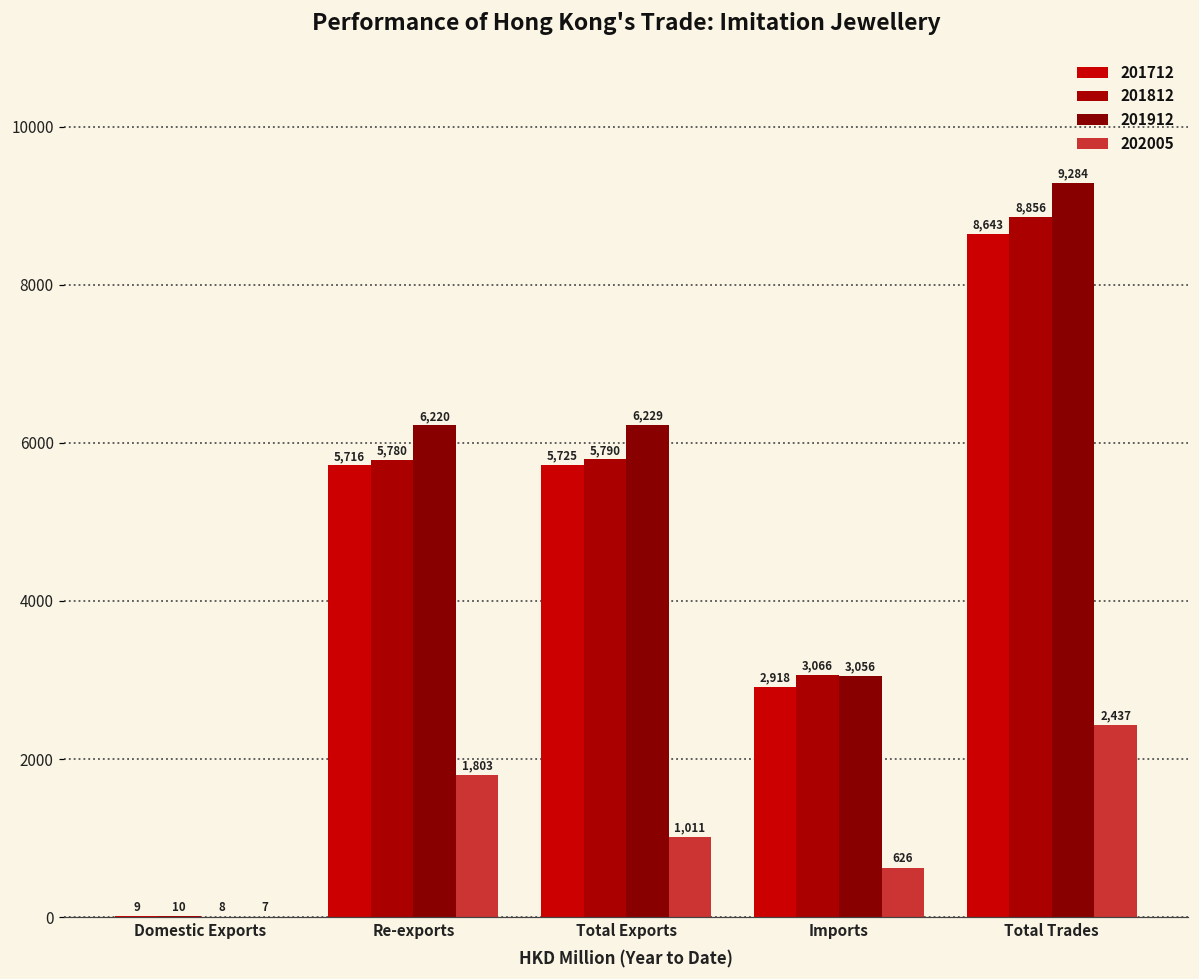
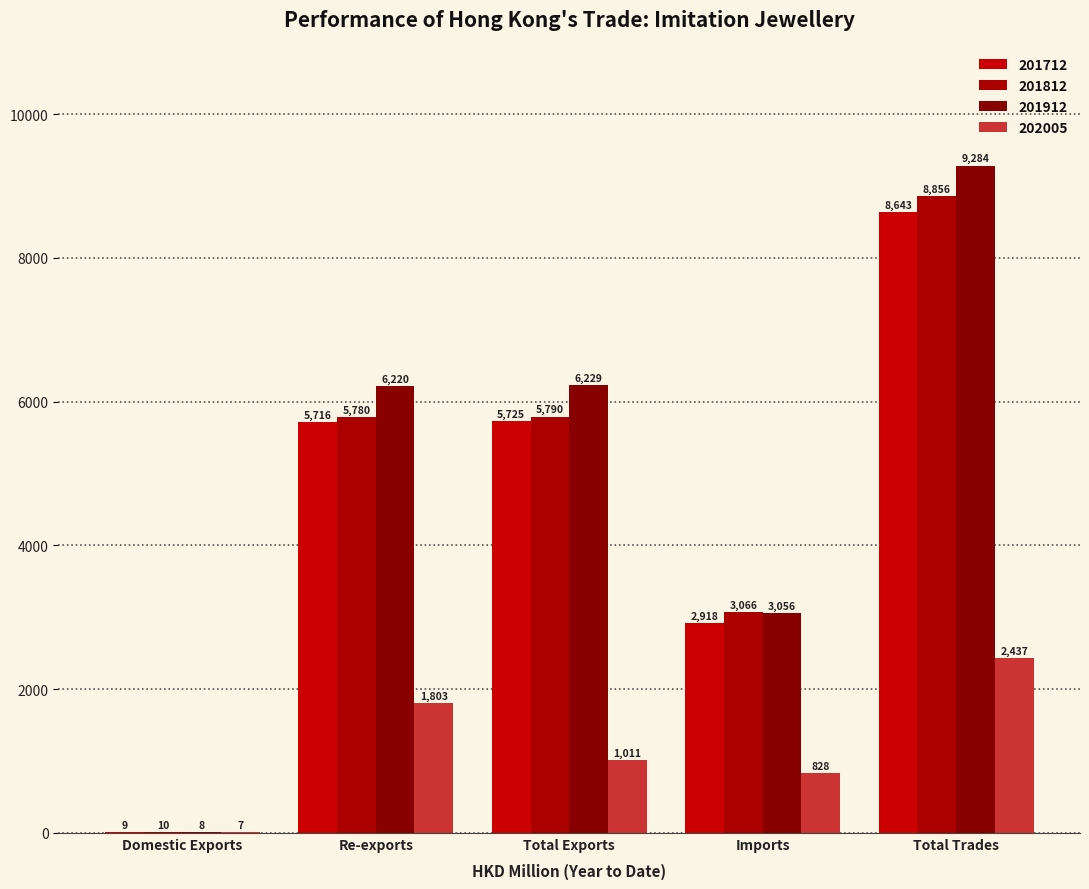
  {
    "202005": {
      "Domestic Exports": "7",
      "Re-exports": "1,803",
      "Total Exports": "1,011",
-     "Imports": "626",
+     "Imports": "828",
      "Total Trades": "2,437"
    }
  }
